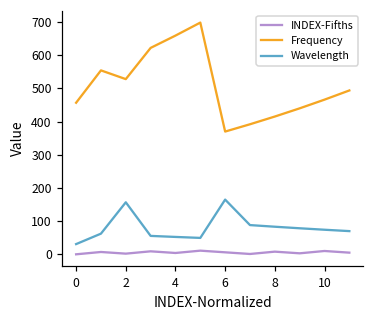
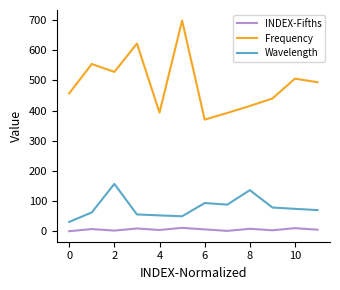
  {
    "INDEX-Fifths": {
      "0": 0,
      "2": 0,
      "4": 0,
      "6": 10,
      "8": 10,
      "10": 10
    },
    "Frequency": {
      "0": 460,
      "2": 530,
-     "4": 660,
+     "4": 390,
      "6": 370,
      "8": 420,
-     "10": 470
+     "10": 510
    },
    "Wavelength": {
      "0": 30,
      "2": 160,
      "4": 50,
-     "6": 160,
-     "8": 80,
+     "6": 90,
+     "8": 140,
      "10": 70
    }
  }
